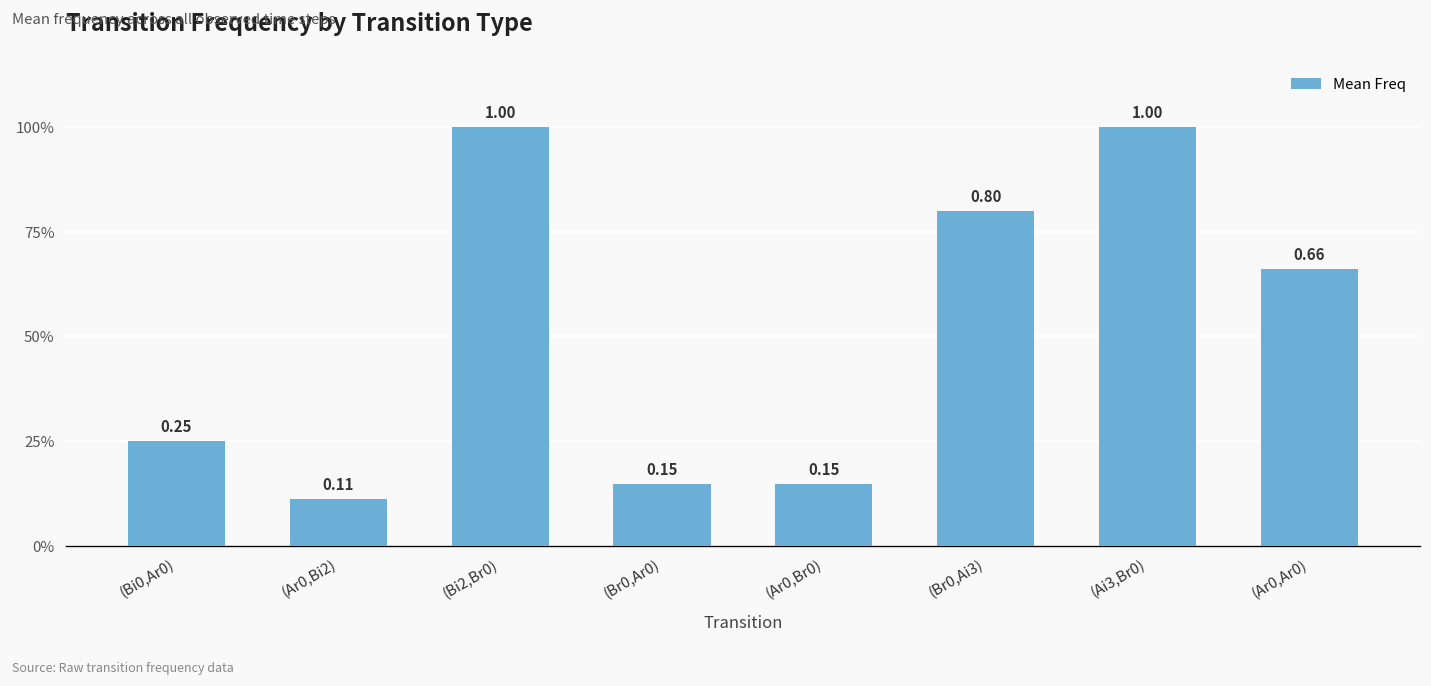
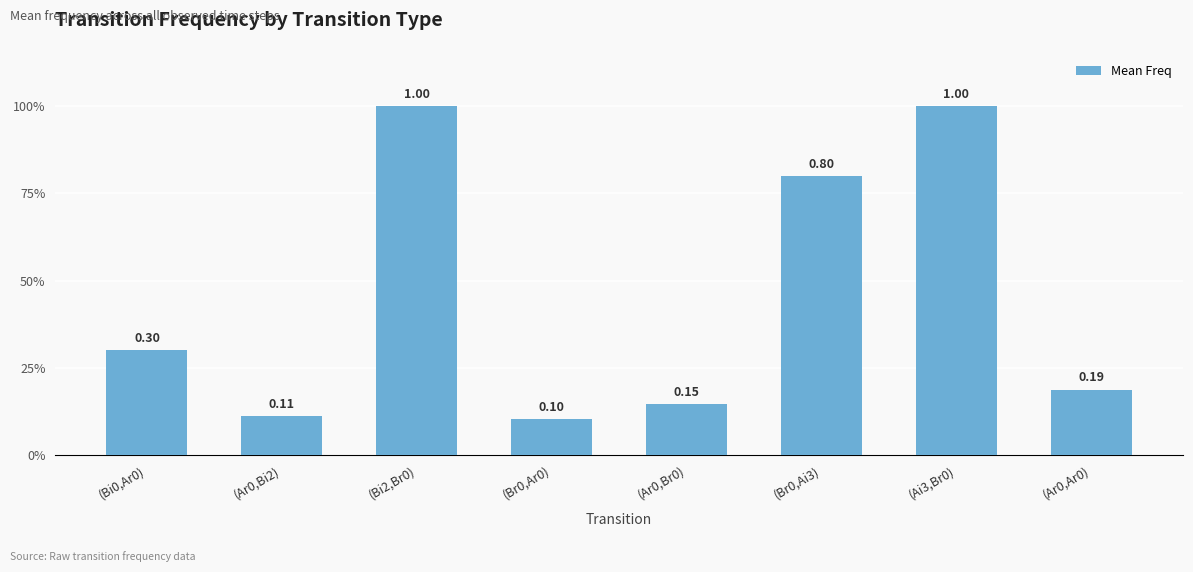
  {
-   "(Bi0,Ar0)": 0.25,
+   "(Bi0,Ar0)": 0.30,
    "(Ar0,Bi2)": 0.11,
    "(Bi2,Br0)": 1.00,
-   "(Br0,Ar0)": 0.15,
+   "(Br0,Ar0)": 0.10,
    "(Ar0,Br0)": 0.15,
    "(Br0,Ai3)": 0.80,
    "(Ai3,Br0)": 1.00,
-   "(Ar0,Ar0)": 0.66
+   "(Ar0,Ar0)": 0.19
  }
